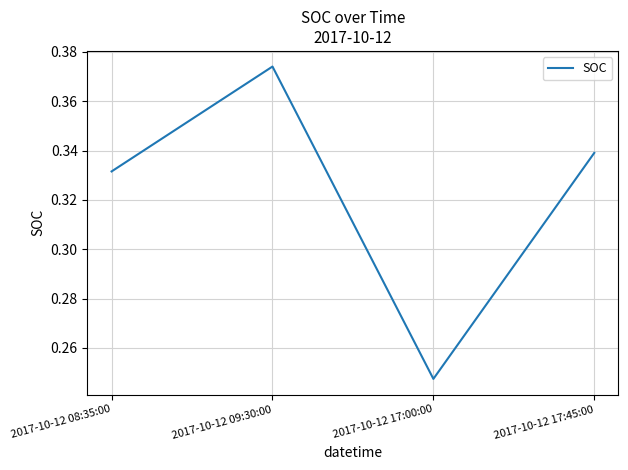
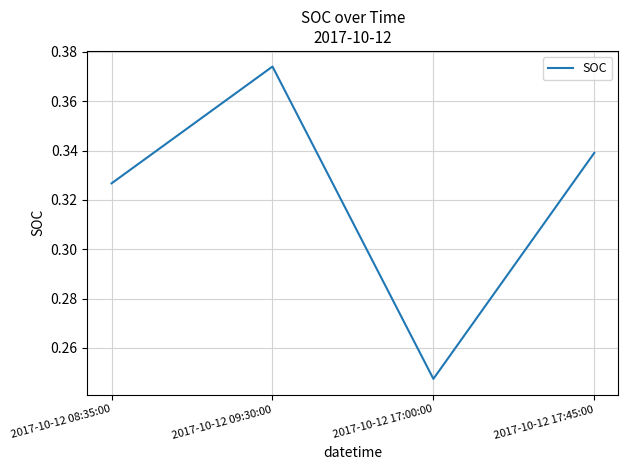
  {
-   "2017-10-12 08:35:00": 0.332,
+   "2017-10-12 08:35:00": 0.327,
    "2017-10-12 09:30:00": 0.374,
    "2017-10-12 17:00:00": 0.247,
    "2017-10-12 17:45:00": 0.339
  }
